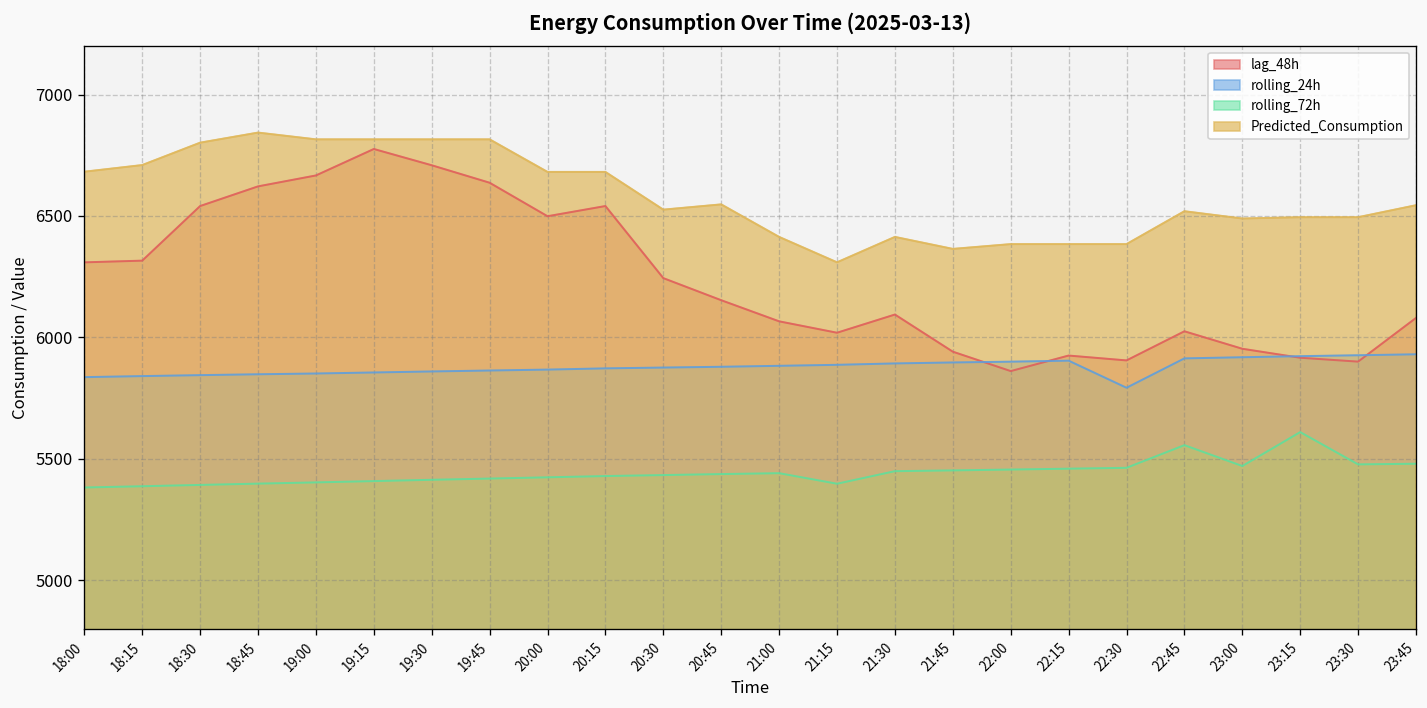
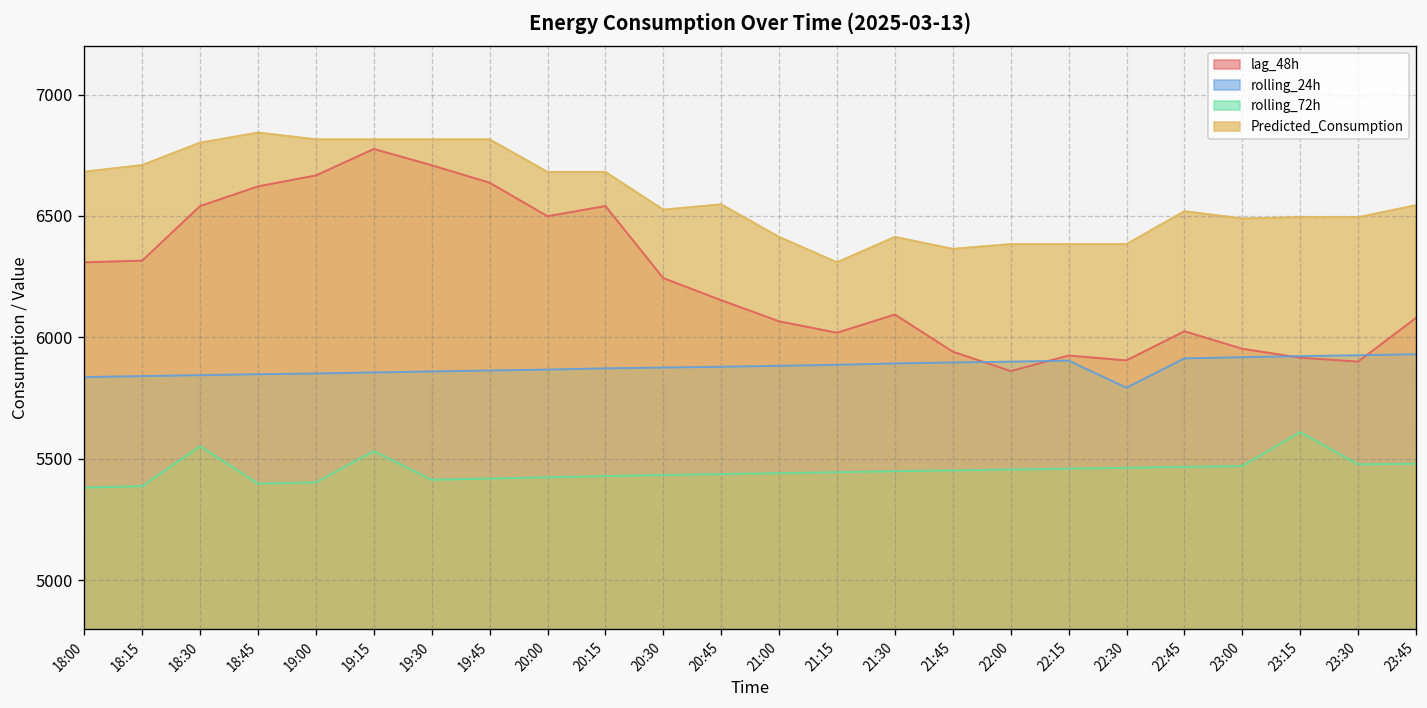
  {
    "lag_48h": {
      "18:00": 6310,
      "18:15": 6320,
      "18:30": 6540,
      "18:45": 6620,
      "19:00": 6670,
      "19:15": 6780,
      "19:30": 6710,
      "19:45": 6640,
      "20:00": 6500,
      "20:15": 6540,
      "20:30": 6240,
      "20:45": 6150,
      "21:00": 6070,
      "21:15": 6020,
      "21:30": 6090,
      "21:45": 5940,
      "22:00": 5860,
      "22:15": 5930,
      "22:30": 5910,
      "22:45": 6030,
      "23:00": 5950,
      "23:30": 5900,
      "23:45": 6080
    },
    "rolling_24h": {
      "18:00": 5840,
      "18:15": 5840,
      "18:30": 5840,
      "18:45": 5850,
      "19:00": 5850,
      "19:15": 5860,
      "19:30": 5860,
      "19:45": 5860,
      "20:00": 5870,
      "20:15": 5870,
      "20:30": 5880,
      "20:45": 5880,
      "21:00": 5880,
      "21:15": 5890,
      "21:30": 5890,
      "21:45": 5900,
      "22:00": 5900,
      "22:15": 5900,
      "22:30": 5790,
      "22:45": 5910,
      "23:00": 5920,
      "23:30": 5930,
      "23:45": 5930
    },
    "rolling_72h": {
      "18:00": 5380,
      "18:15": 5390,
-     "18:30": 5390,
+     "18:30": 5550,
      "18:45": 5400,
      "19:00": 5400,
-     "19:15": 5410,
+     "19:15": 5530,
      "19:30": 5410,
      "19:45": 5420,
      "20:00": 5420,
      "20:15": 5430,
      "20:30": 5430,
      "20:45": 5440,
      "21:00": 5440,
-     "21:15": 5400,
+     "21:15": 5440,
      "21:30": 5450,
      "21:45": 5450,
      "22:00": 5460,
      "22:15": 5460,
      "22:30": 5460,
-     "22:45": 5560,
+     "22:45": 5470,
      "23:00": 5470,
      "23:15": 5610,
      "23:30": 5480,
      "23:45": 5480
    },
    "Predicted_Consumption": {
      "18:00": 6680,
      "18:15": 6710,
      "18:30": 6800,
      "18:45": 6840,
      "19:00": 6820,
      "19:15": 6820,
      "19:30": 6820,
      "19:45": 6820,
      "20:00": 6680,
      "20:15": 6680,
      "20:30": 6530,
      "20:45": 6550,
      "21:00": 6410,
      "21:15": 6310,
      "21:30": 6410,
      "21:45": 6360,
      "22:00": 6380,
      "22:15": 6380,
      "22:30": 6380,
      "22:45": 6520,
      "23:00": 6490,
      "23:15": 6500,
      "23:30": 6500,
      "23:45": 6540
    }
  }
